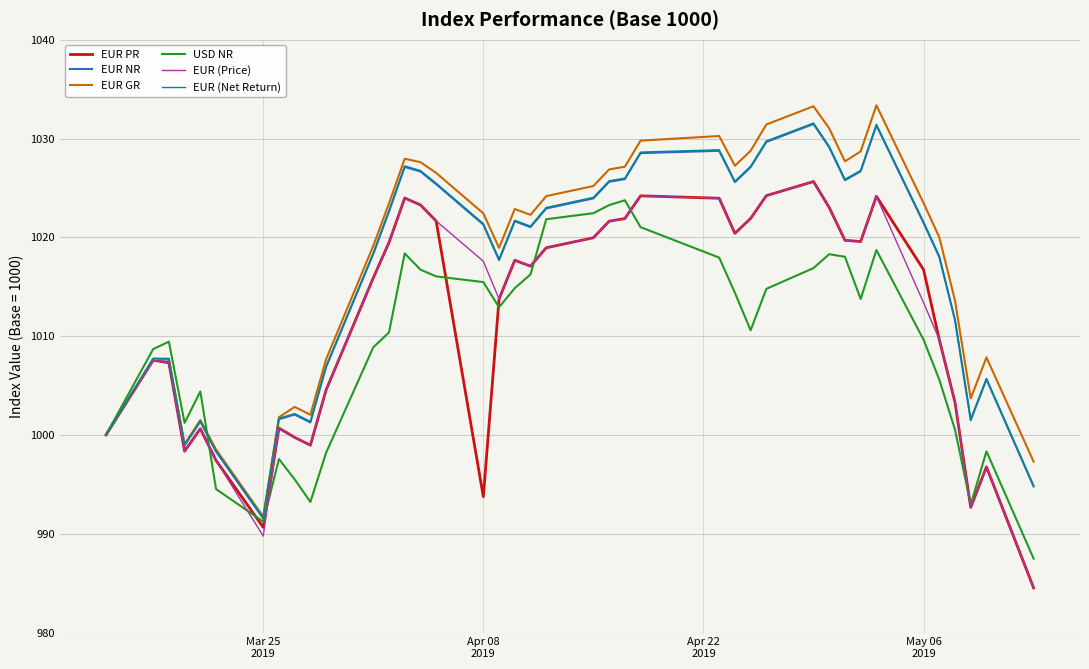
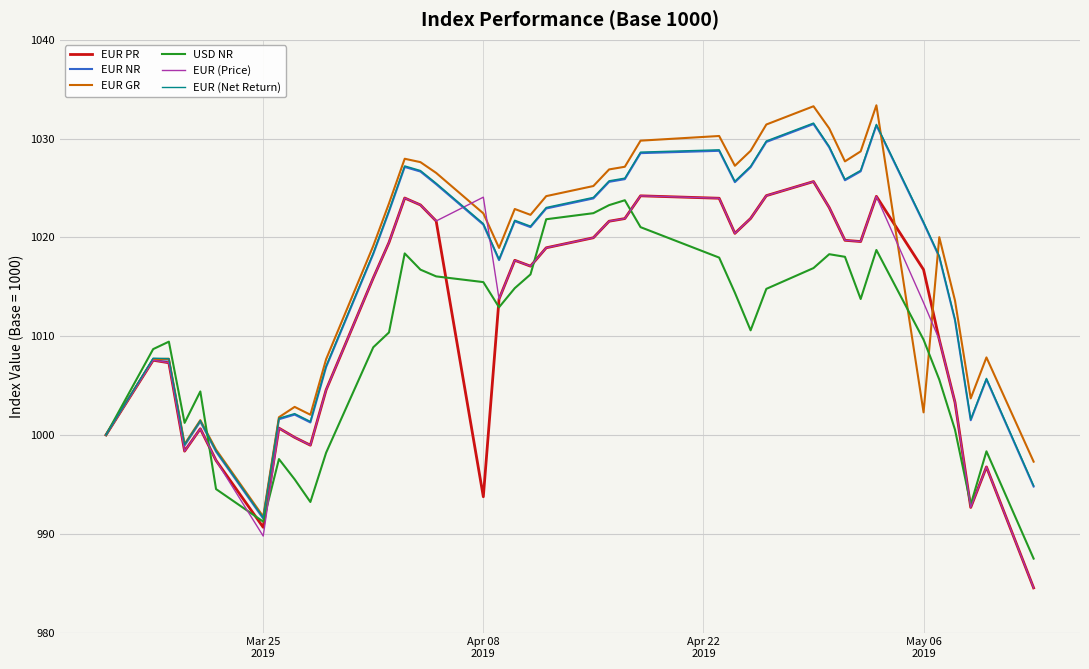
  {
    "EUR PR": {
      "Mar 25 2019": 991,
      "Apr 08 2019": 994,
      "May 06 2019": 1017
    },
    "EUR GR": {
      "Apr 08 2019": 1022,
-     "May 06 2019": 1023
+     "May 06 2019": 1002
    },
    "USD NR": {
      "Mar 25 2019": 991,
      "Apr 08 2019": 1015,
      "May 06 2019": 1010
    },
    "EUR (Price)": {
      "Mar 25 2019": 990,
-     "Apr 08 2019": 1018,
+     "Apr 08 2019": 1024,
      "May 06 2019": 1013
    }
  }
